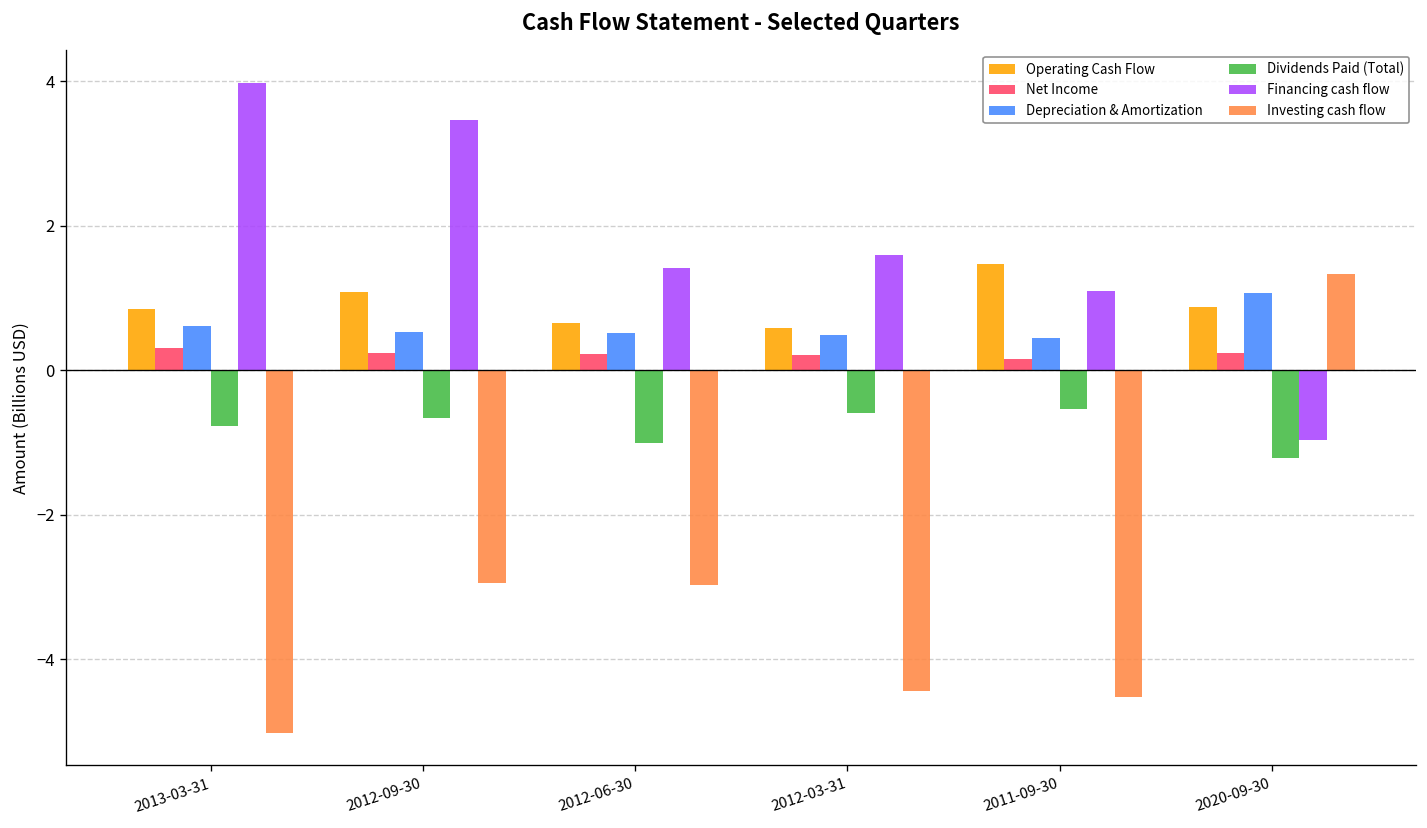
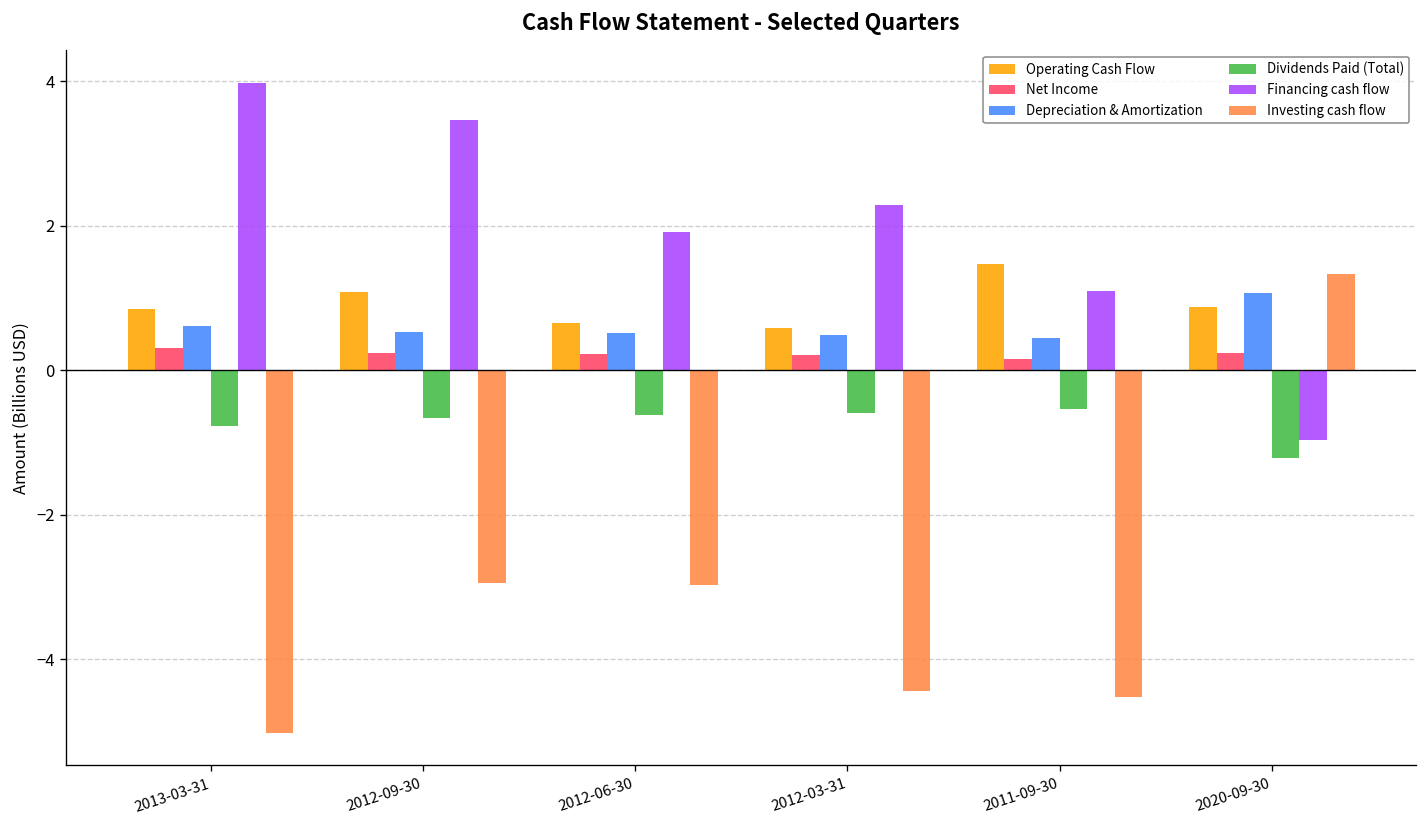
  {
    "Operating Cash Flow": {
      "2013-03-31": 0.8,
      "2012-09-30": 1.1,
      "2012-06-30": 0.6,
      "2012-03-31": 0.6,
      "2011-09-30": 1.5,
      "2020-09-30": 0.9
    },
    "Net Income": {
      "2013-03-31": 0.3,
      "2012-09-30": 0.2,
      "2012-06-30": 0.2,
      "2012-03-31": 0.2,
      "2011-09-30": 0.2,
      "2020-09-30": 0.2
    },
    "Depreciation & Amortization": {
      "2013-03-31": 0.6,
      "2012-09-30": 0.5,
      "2012-06-30": 0.5,
      "2012-03-31": 0.5,
      "2011-09-30": 0.4,
      "2020-09-30": 1.1
    },
    "Dividends Paid (Total)": {
      "2013-03-31": -0.8,
      "2012-09-30": -0.7,
-     "2012-06-30": -1.0,
+     "2012-06-30": -0.6,
      "2012-03-31": -0.6,
      "2011-09-30": -0.5,
      "2020-09-30": -1.2
    },
    "Financing cash flow": {
      "2013-03-31": 4.0,
      "2012-09-30": 3.5,
-     "2012-06-30": 1.4,
-     "2012-03-31": 1.6,
+     "2012-06-30": 1.9,
+     "2012-03-31": 2.3,
      "2011-09-30": 1.1,
      "2020-09-30": -1.0
    },
    "Investing cash flow": {
      "2013-03-31": -5.0,
      "2012-09-30": -2.9,
      "2012-06-30": -3.0,
      "2012-03-31": -4.4,
      "2011-09-30": -4.5,
      "2020-09-30": 1.3
    }
  }
